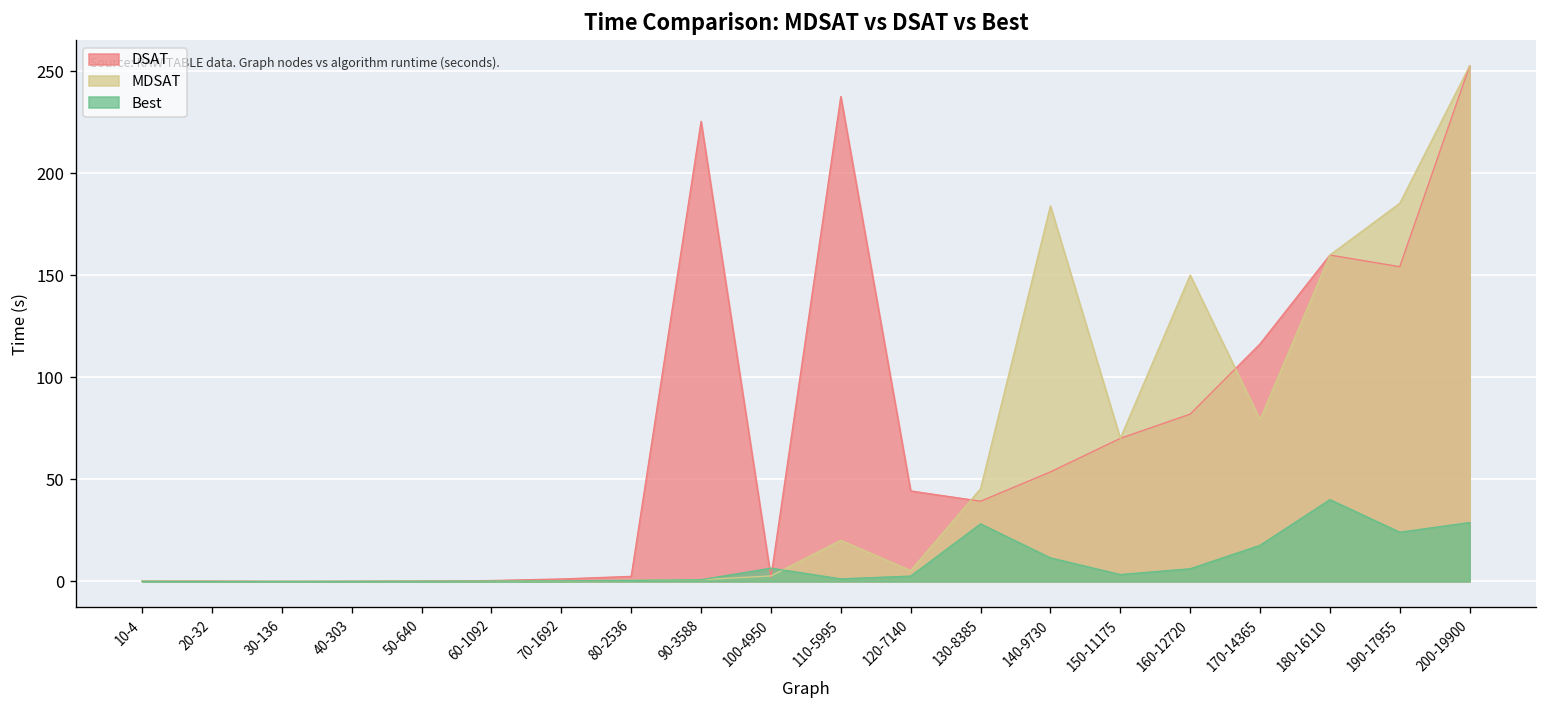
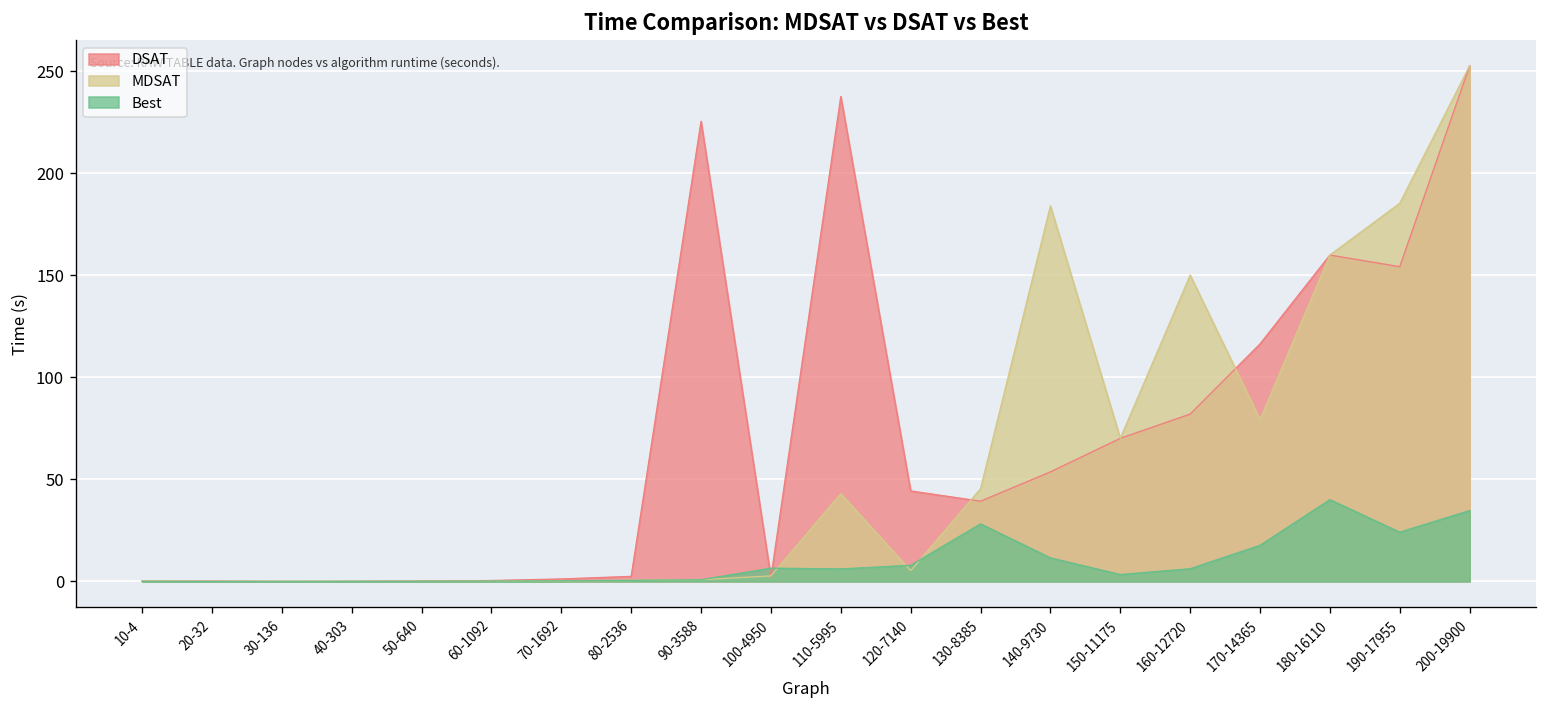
  {
    "DSAT": {
      "80-2536": 2,
      "90-3588": 226,
      "110-5995": 238,
      "120-7140": 44,
      "130-8385": 39,
      "140-9730": 54,
      "160-12720": 82,
      "170-14365": 116,
      "190-17955": 154
    },
    "MDSAT": {
-     "110-5995": 20,
+     "110-5995": 43,
      "120-7140": 5,
      "130-8385": 45,
      "140-9730": 184,
      "160-12720": 150,
      "170-14365": 79,
      "190-17955": 185
    },
    "Best": {
      "100-4950": 6,
-     "110-5995": 1,
-     "120-7140": 3,
+     "110-5995": 6,
+     "120-7140": 8,
      "130-8385": 28,
      "140-9730": 12,
      "150-11175": 3,
      "160-12720": 6,
      "170-14365": 18,
      "180-16110": 40,
      "190-17955": 24,
-     "200-19900": 29
+     "200-19900": 35
    }
  }
